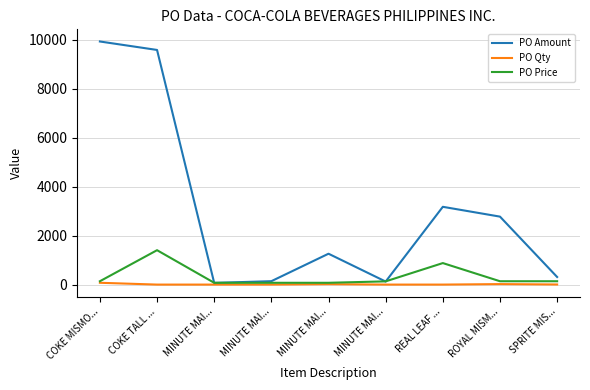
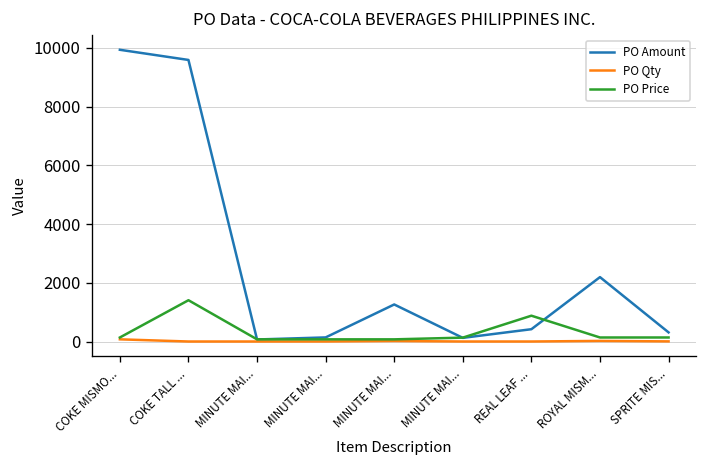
  {
    "PO Amount": {
      "COKE MISMO...": 9900,
      "COKE TALL ...": 9600,
-     "REAL LEAF ...": 3200,
-     "ROYAL MISM...": 2800,
+     "REAL LEAF ...": 400,
+     "ROYAL MISM...": 2200,
      "SPRITE MIS...": 300
    },
    "PO Qty": {
      "COKE TALL ...": 0,
      "REAL LEAF ...": 0,
      "ROYAL MISM...": 0,
      "SPRITE MIS...": 0
    },
    "PO Price": {
      "COKE TALL ...": 1400,
      "REAL LEAF ...": 900,
      "ROYAL MISM...": 100,
      "SPRITE MIS...": 100
    }
  }
